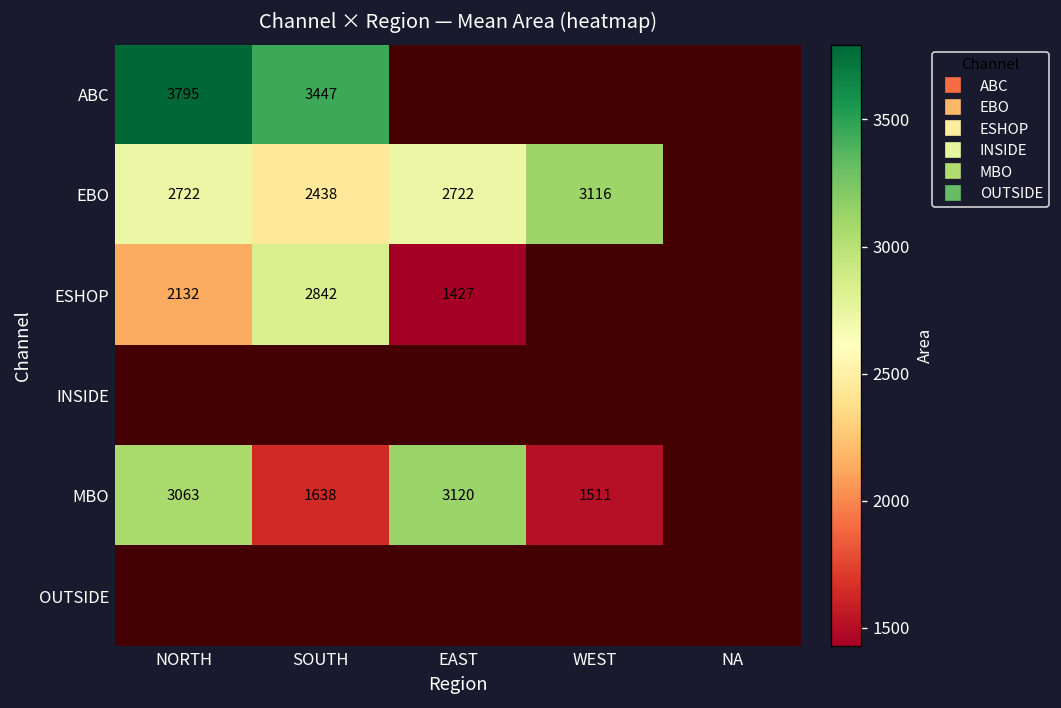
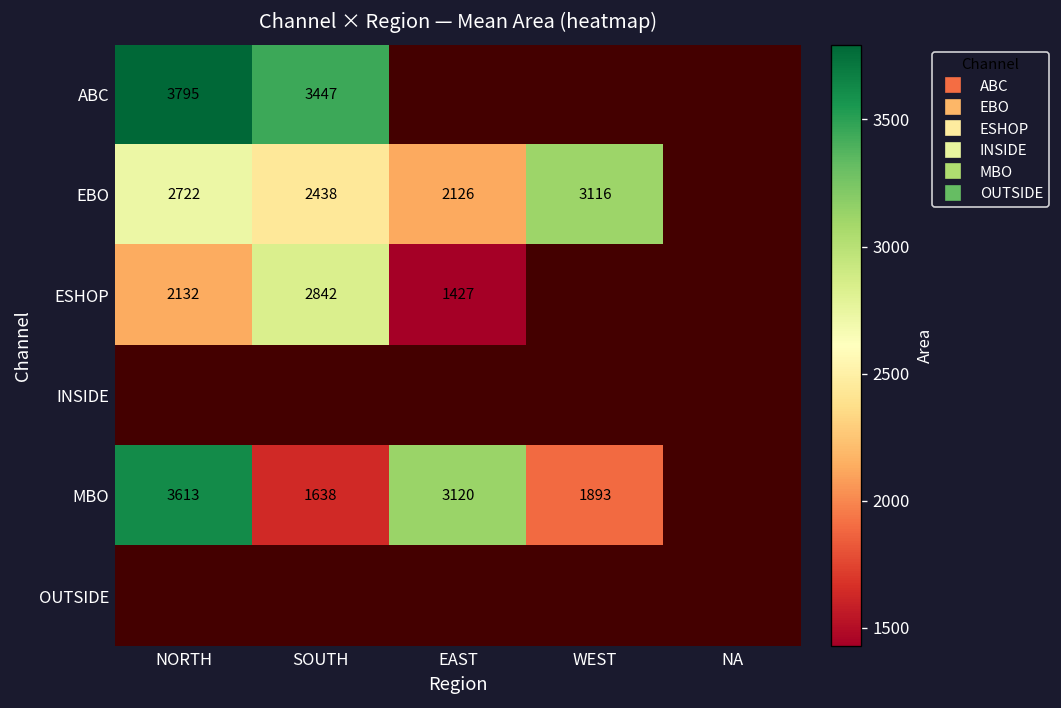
  {
    "ABC": {
      "NORTH": 3795,
      "SOUTH": 3447
    },
    "EBO": {
      "NORTH": 2722,
      "SOUTH": 2438,
-     "EAST": 2722,
+     "EAST": 2126,
      "WEST": 3116
    },
    "ESHOP": {
      "NORTH": 2132,
      "SOUTH": 2842,
      "EAST": 1427
    },
    "MBO": {
-     "NORTH": 3063,
+     "NORTH": 3613,
      "SOUTH": 1638,
      "EAST": 3120,
-     "WEST": 1511
+     "WEST": 1893
    }
  }
